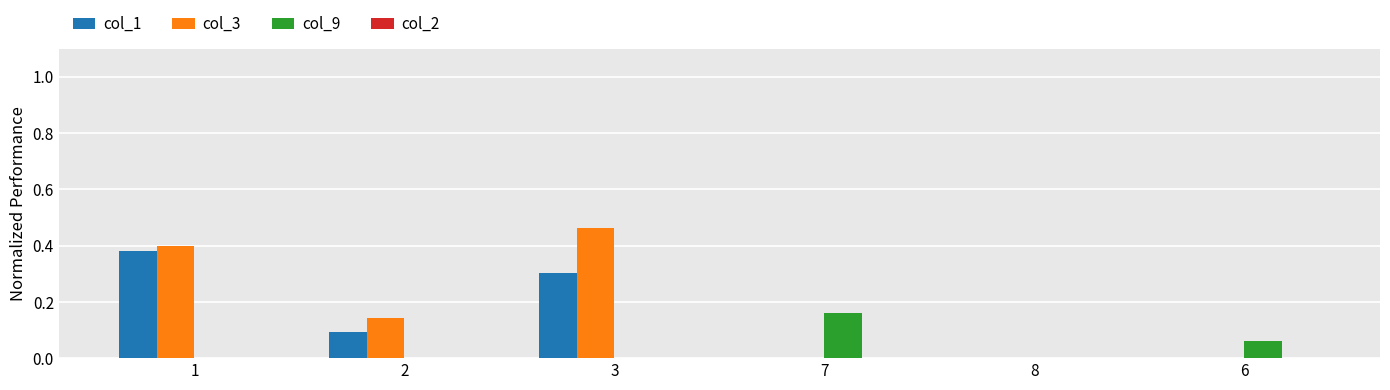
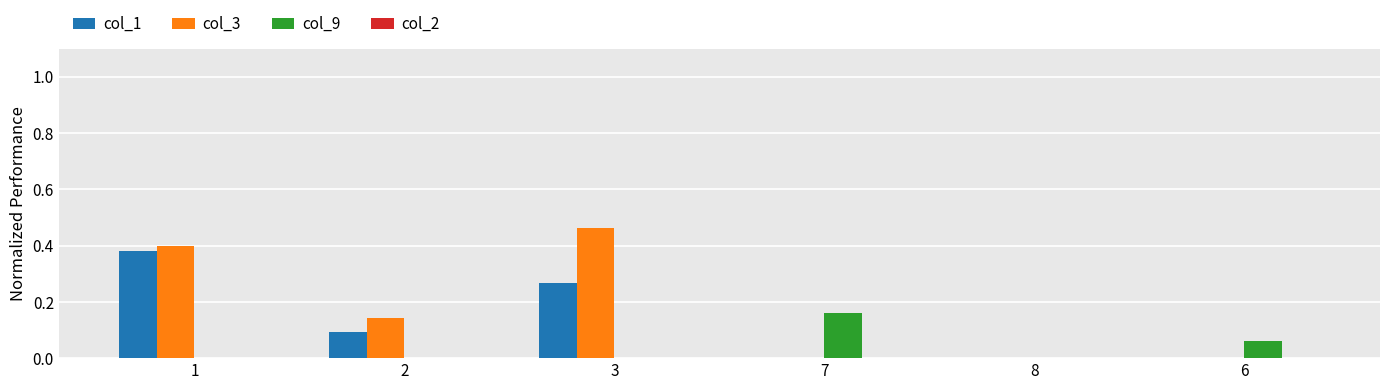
  {
    "col_1": {
      "1": 0.38,
      "2": 0.09,
-     "3": 0.30,
+     "3": 0.27,
      "7": 0.00,
      "8": 0.00,
      "6": 0.00
    },
    "col_3": {
      "1": 0.40,
      "2": 0.14,
      "3": 0.46,
      "7": 0.00,
      "8": 0.00,
      "6": 0.00
    },
    "col_9": {
      "1": 0.00,
      "2": 0.00,
      "3": 0.00,
      "7": 0.16,
      "8": 0.00,
      "6": 0.06
    },
    "col_2": {
      "1": 0.00,
      "2": 0.00,
      "3": 0.00,
      "7": 0.00,
      "8": 0.00,
      "6": 0.00
    }
  }
